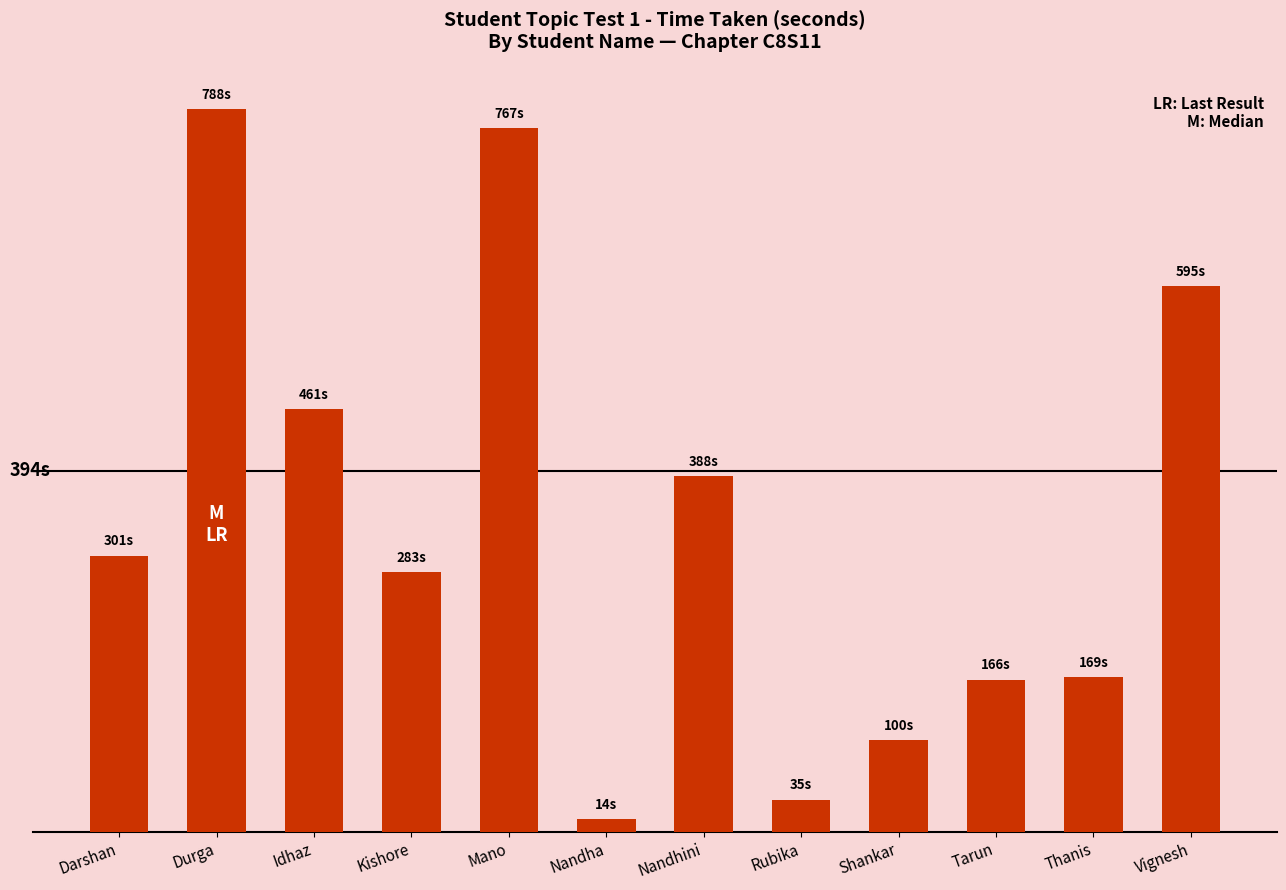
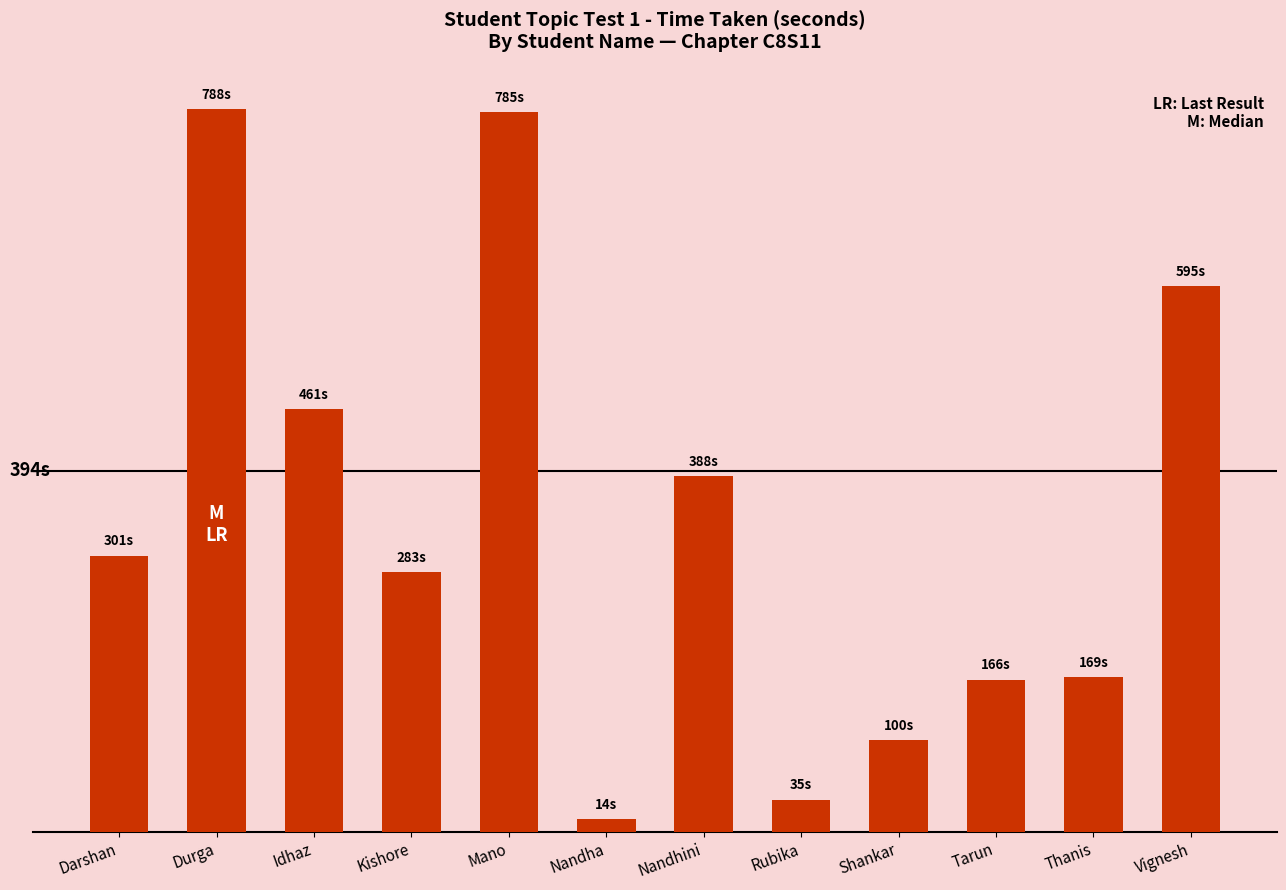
  {
    "Darshan": "301s",
    "Durga": "788s",
    "Idhaz": "461s",
    "Kishore": "283s",
-   "Mano": "767s",
+   "Mano": "785s",
    "Nandha": "14s",
    "Nandhini": "388s",
    "Rubika": "35s",
    "Shankar": "100s",
    "Tarun": "166s",
    "Thanis": "169s",
    "Vignesh": "595s"
  }
